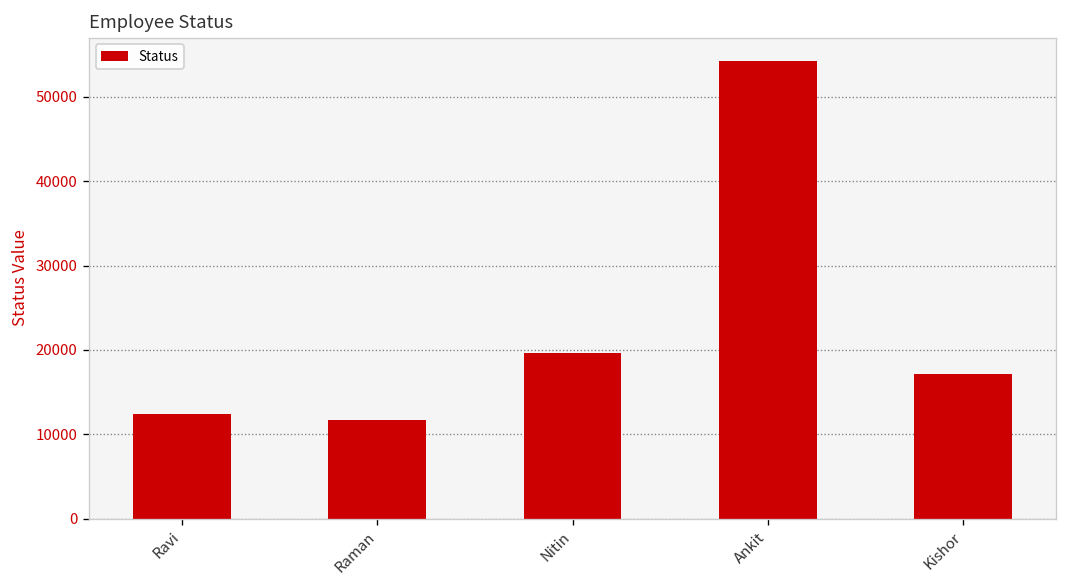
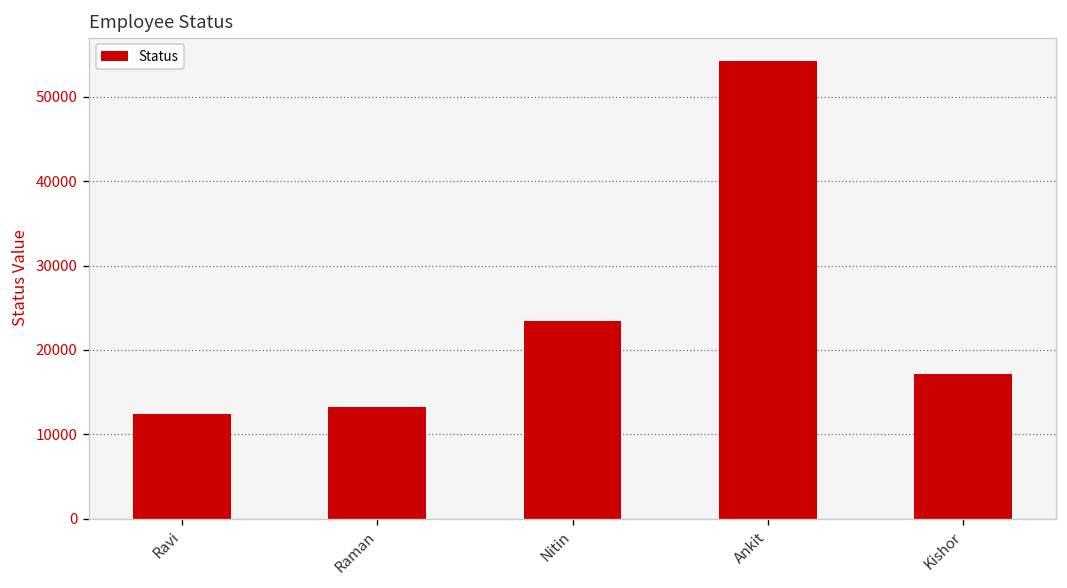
  {
    "Ravi": 12000,
-   "Raman": 12000,
-   "Nitin": 20000,
+   "Raman": 13000,
+   "Nitin": 23000,
    "Ankit": 54000,
    "Kishor": 17000
  }
